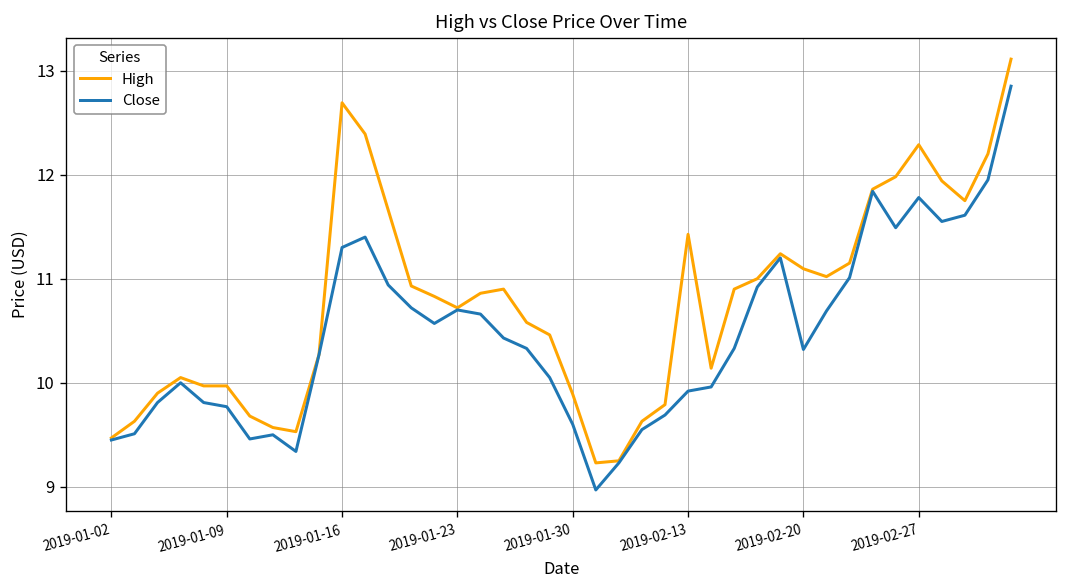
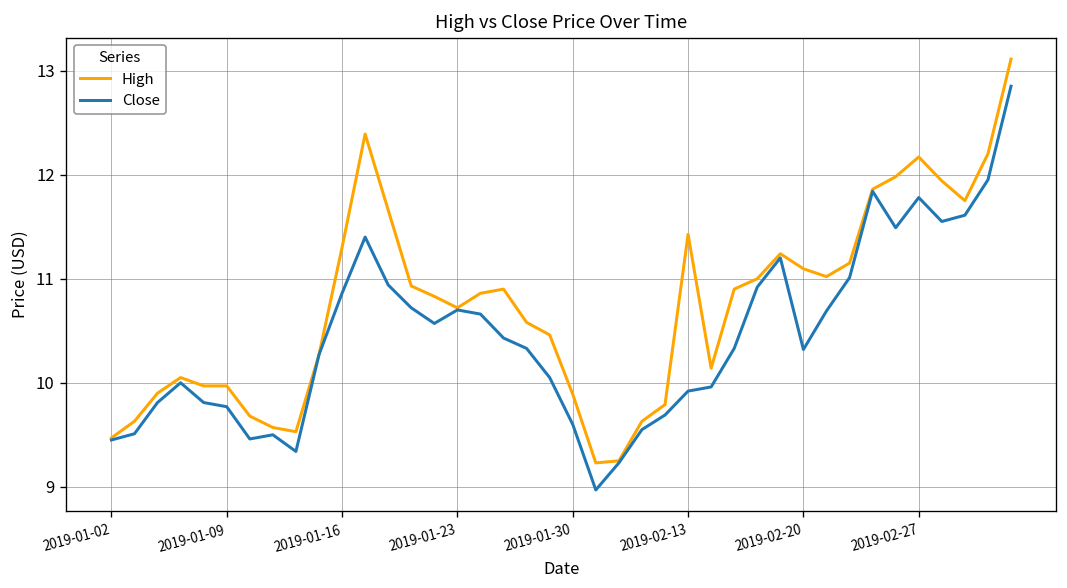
  {
    "High": {
      "2019-01-09": 10.0,
-     "2019-01-16": 12.7,
+     "2019-01-16": 11.3,
      "2019-01-30": 9.9,
      "2019-02-13": 11.4,
      "2019-02-20": 11.1,
-     "2019-02-27": 12.3
+     "2019-02-27": 12.2
    },
    "Close": {
      "2019-01-09": 9.8,
-     "2019-01-16": 11.3,
+     "2019-01-16": 10.9,
      "2019-01-30": 9.6,
      "2019-02-13": 9.9,
      "2019-02-20": 10.3,
      "2019-02-27": 11.8
    }
  }
